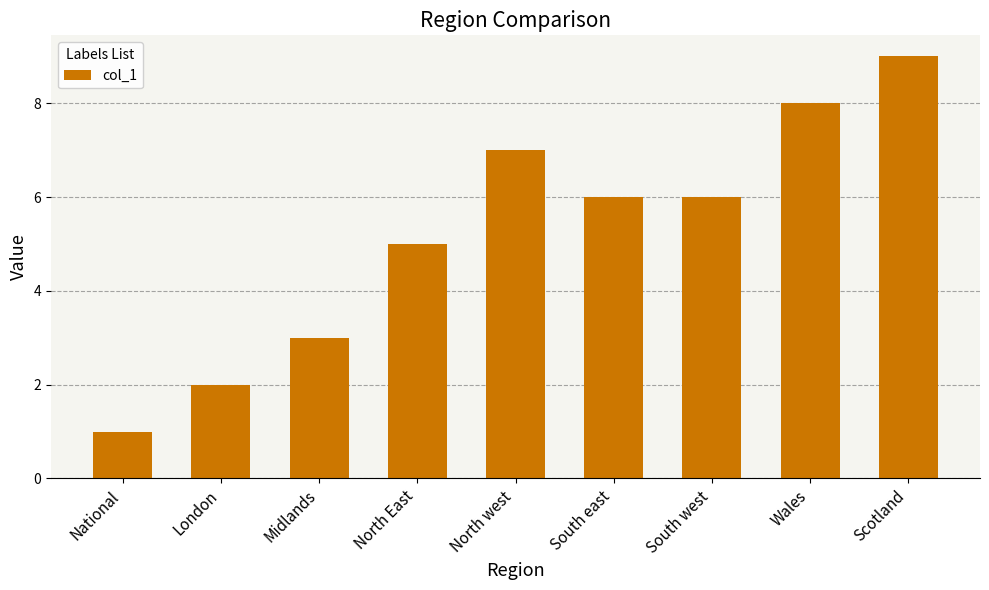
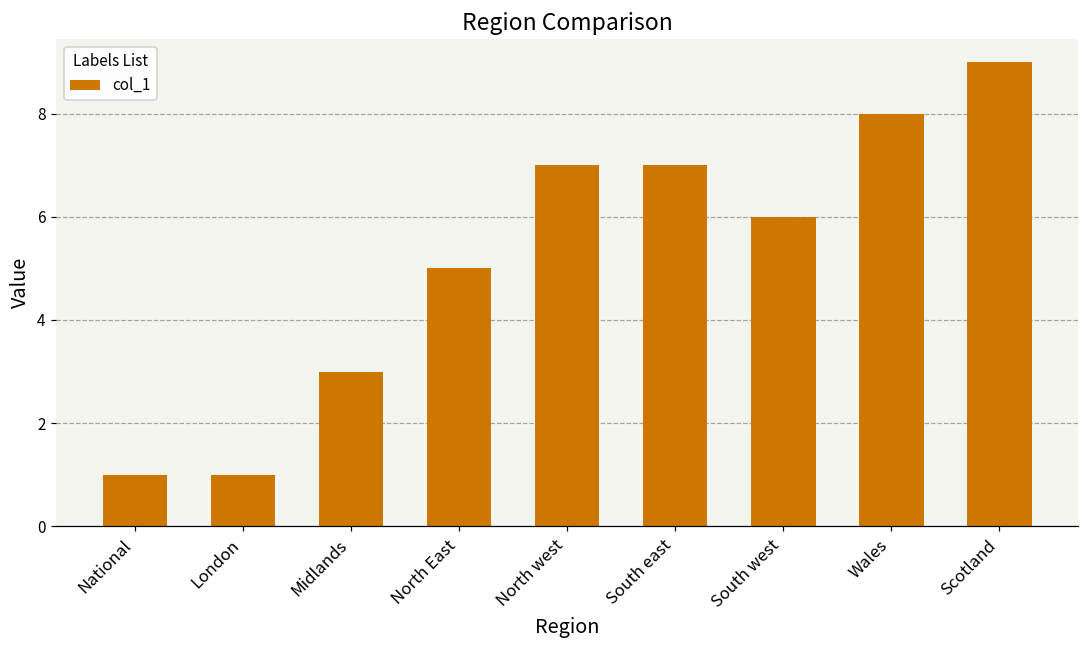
  {
    "National": 1,
-   "London": 2,
+   "London": 1,
    "Midlands": 3,
    "North East": 5,
    "North west": 7,
-   "South east": 6,
+   "South east": 7,
    "South west": 6,
    "Wales": 8,
    "Scotland": 9
  }
